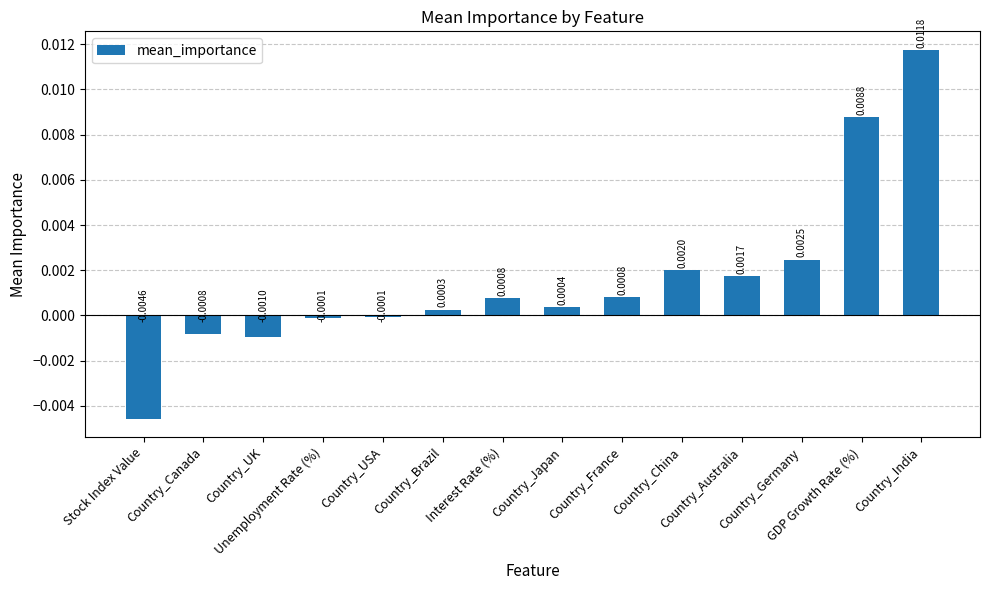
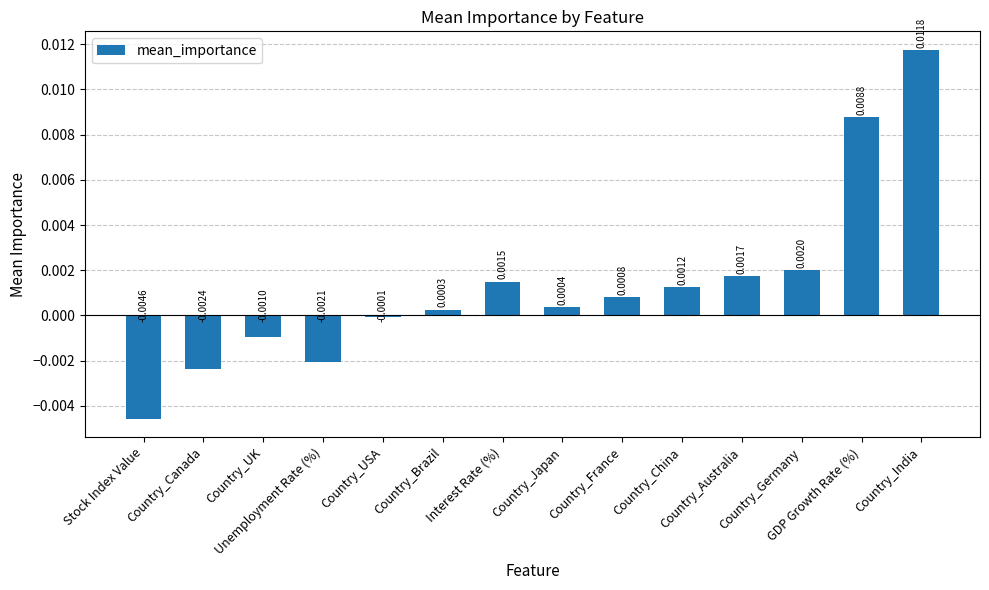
  {
-   "Country_Canada": -0.0008,
+   "Country_Canada": -0.0024,
    "Country_UK": -0.0010,
-   "Unemployment Rate (%)": -0.0001,
+   "Unemployment Rate (%)": -0.0021,
    "Country_USA": -0.0001,
    "Country_Brazil": 0.0003,
-   "Interest Rate (%)": 0.0008,
+   "Interest Rate (%)": 0.0015,
    "Country_Japan": 0.0004,
    "Country_France": 0.0008,
-   "Country_China": 0.0020,
+   "Country_China": 0.0012,
    "Country_Australia": 0.0017,
-   "Country_Germany": 0.0025,
+   "Country_Germany": 0.0020,
    "GDP Growth Rate (%)": 0.0088,
    "Country_India": 0.0118
  }
